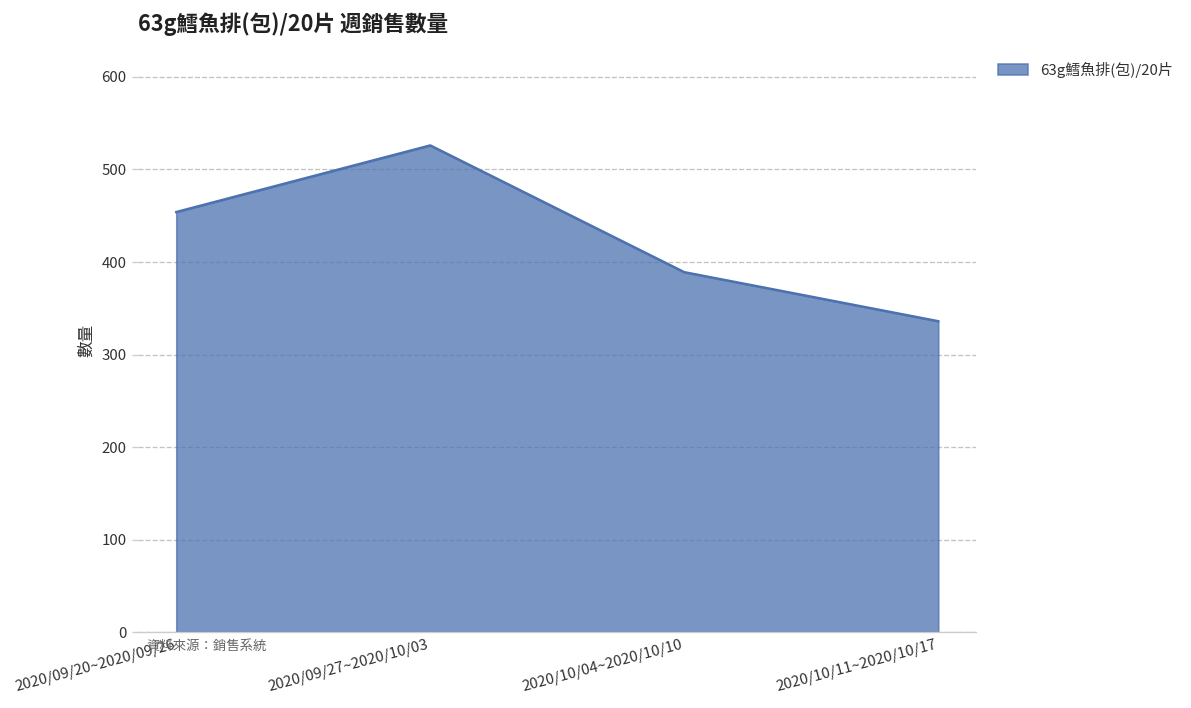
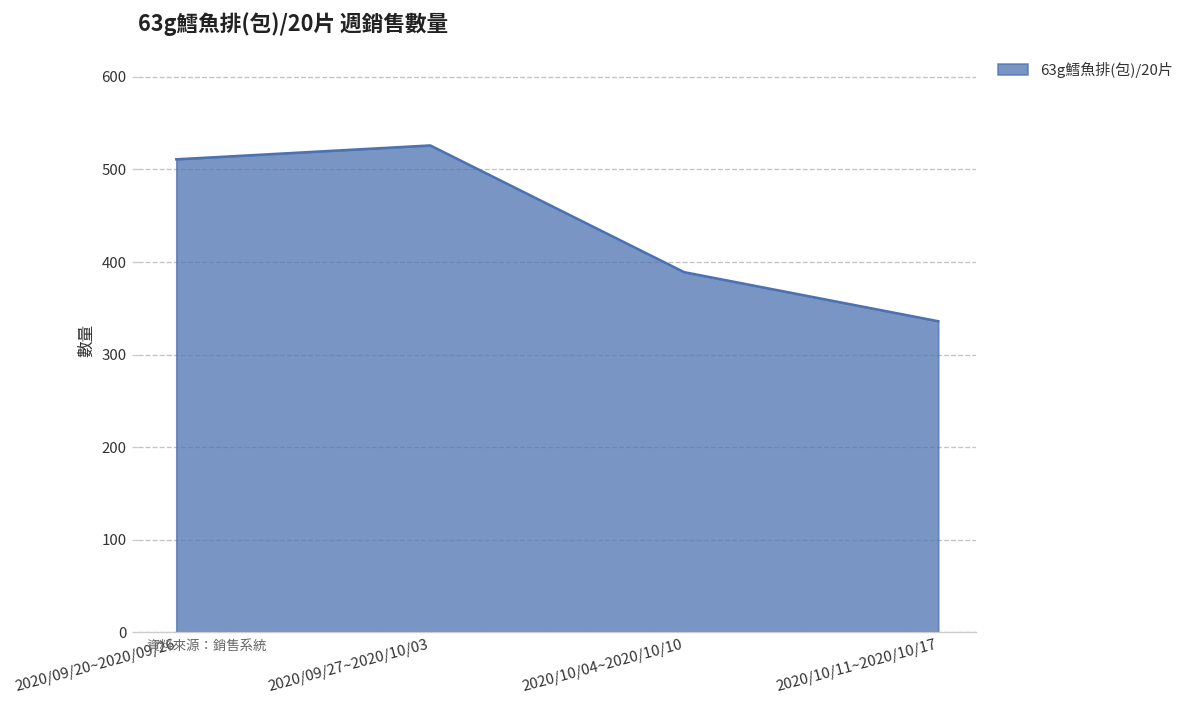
  {
-   "2020/09/20~2020/09/26": 450,
+   "2020/09/20~2020/09/26": 510,
    "2020/09/27~2020/10/03": 530,
    "2020/10/04~2020/10/10": 390,
    "2020/10/11~2020/10/17": 340
  }
